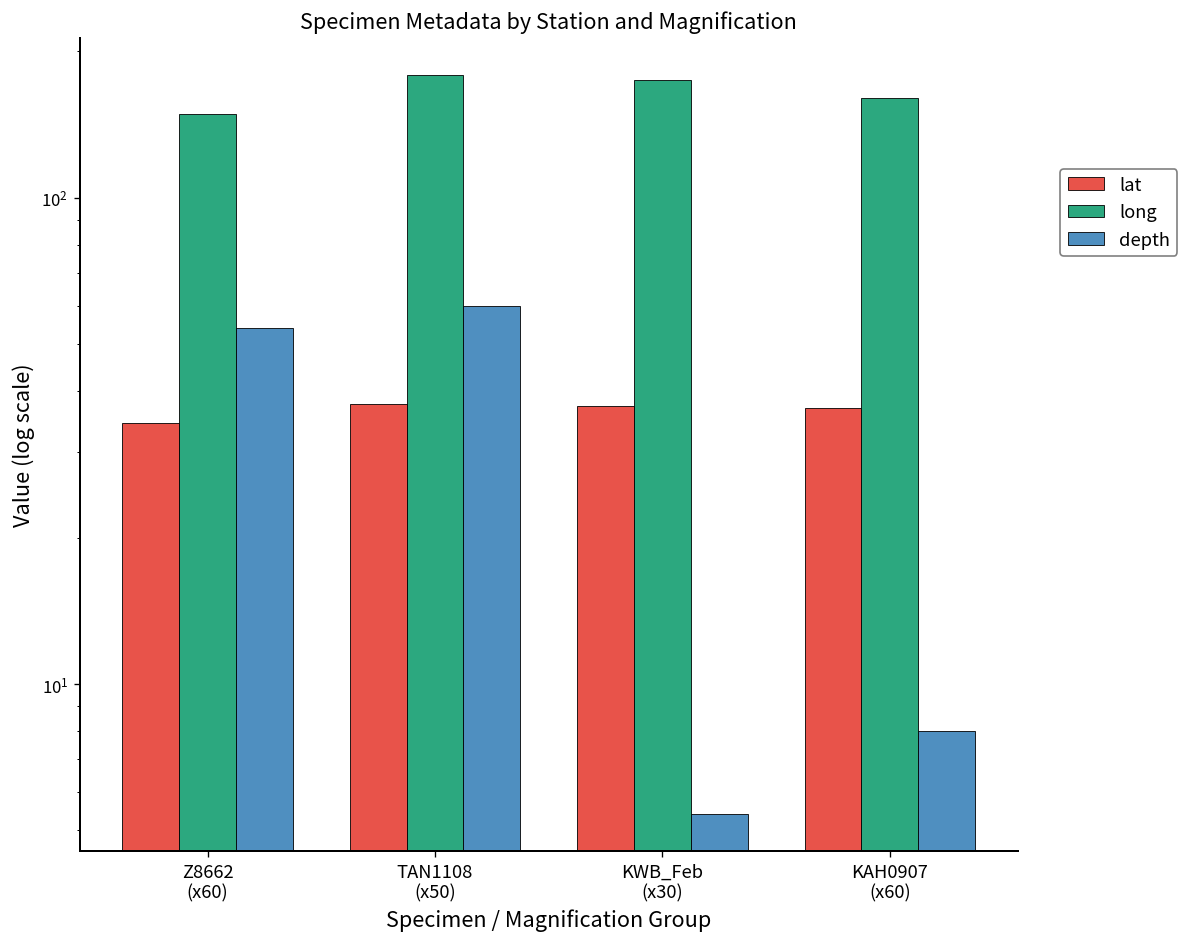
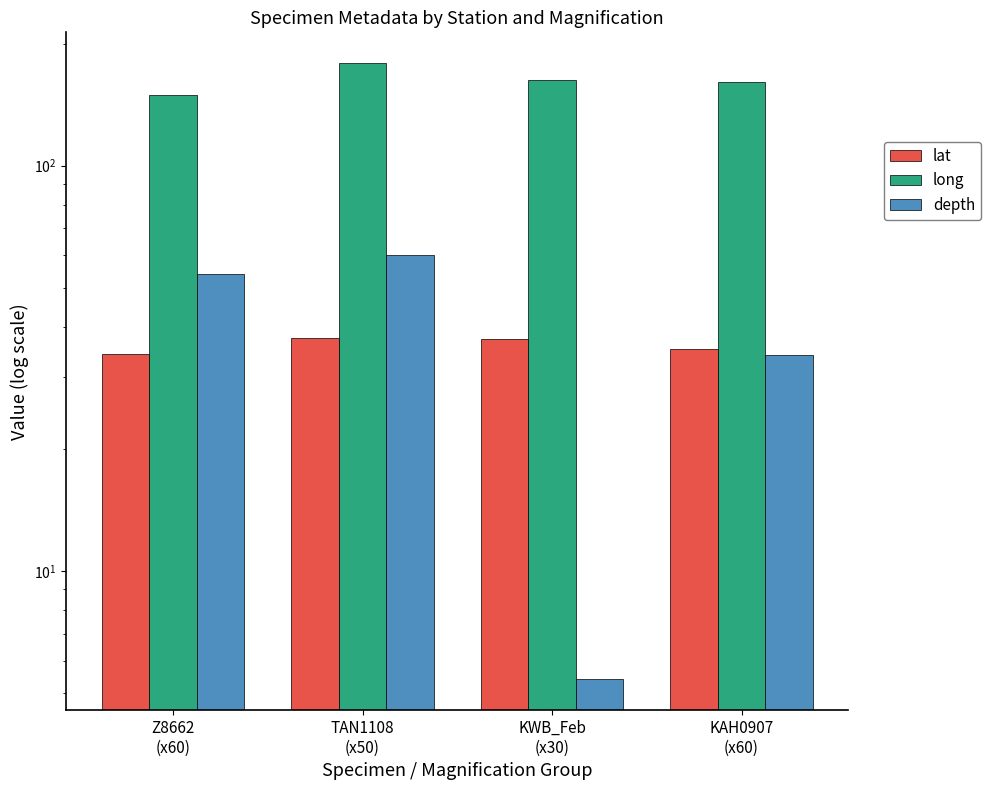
  {
    "lat": {
      "Z8662 (x60)": 34,
      "TAN1108 (x50)": 38,
      "KWB_Feb (x30)": 37,
-     "KAH0907 (x60)": 37
+     "KAH0907 (x60)": 35
    },
    "long": {
      "Z8662 (x60)": 149,
      "TAN1108 (x50)": 180,
-     "KWB_Feb (x30)": 174,
+     "KWB_Feb (x30)": 162,
      "KAH0907 (x60)": 160
    },
    "depth": {
      "Z8662 (x60)": 54,
      "TAN1108 (x50)": 60,
      "KWB_Feb (x30)": 5.4,
-     "KAH0907 (x60)": 8
+     "KAH0907 (x60)": 34
    }
  }
